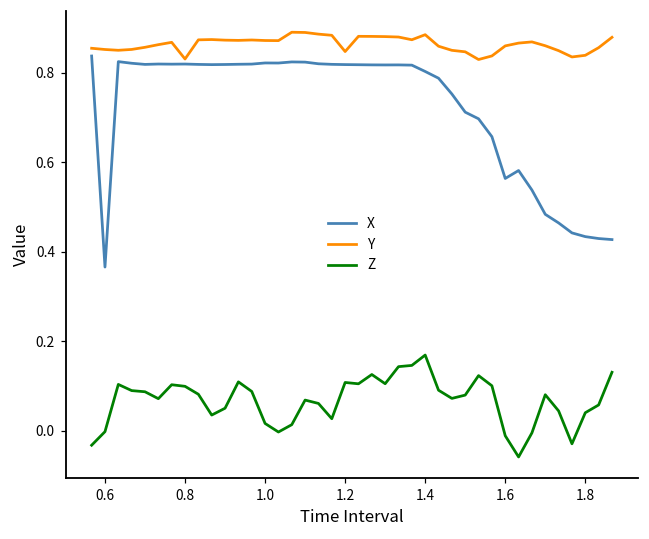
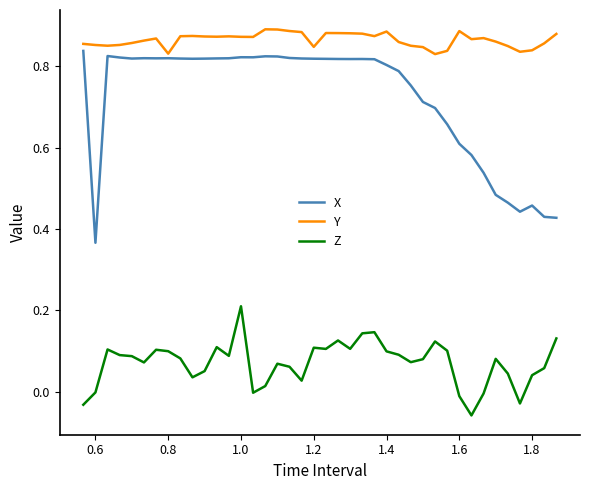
  {
    "X": {
      "0.6": 0.37,
      "0.8": 0.82,
      "1.0": 0.82,
      "1.2": 0.82,
      "1.4": 0.80,
-     "1.6": 0.56,
-     "1.8": 0.43
+     "1.6": 0.61,
+     "1.8": 0.46
    },
    "Y": {
      "0.6": 0.85,
      "0.8": 0.83,
      "1.0": 0.87,
      "1.2": 0.85,
      "1.4": 0.88,
-     "1.6": 0.86,
+     "1.6": 0.89,
      "1.8": 0.84
    },
    "Z": {
      "0.6": 0.00,
      "0.8": 0.10,
-     "1.0": 0.02,
+     "1.0": 0.21,
      "1.2": 0.11,
-     "1.4": 0.17,
+     "1.4": 0.10,
      "1.6": -0.01,
      "1.8": 0.04
    }
  }
